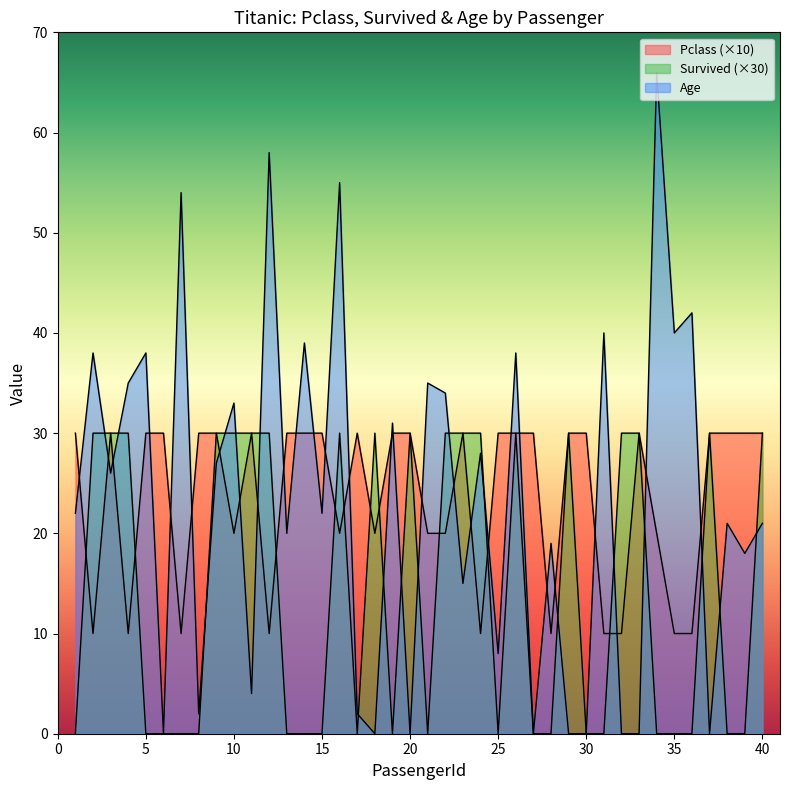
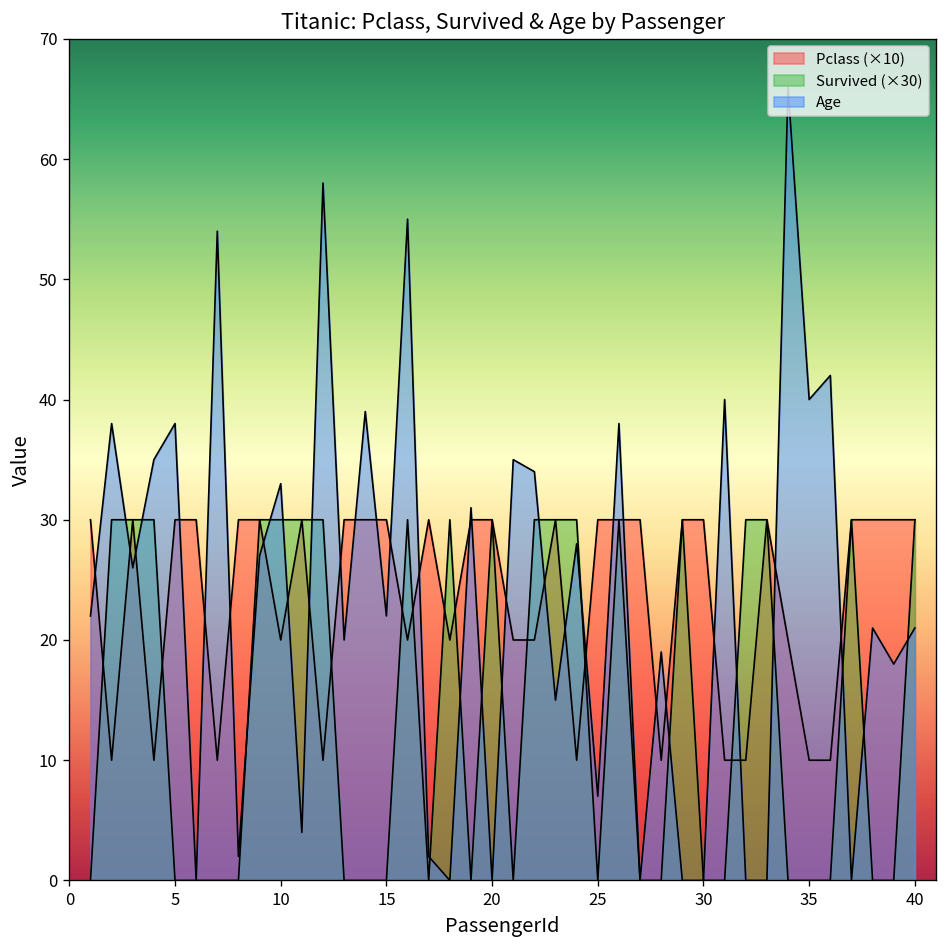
  {
    "Pclass (×10)": {
      "5": 30,
      "10": 20,
      "15": 30,
      "25": 30,
      "30": 30,
      "35": 10
    },
    "Survived (×30)": {
      "5": 0,
      "10": 30,
      "15": 0,
      "25": 0,
      "35": 0
    },
    "Age": {
      "5": 38,
      "10": 33,
      "15": 22,
      "20": 0,
-     "25": 8,
+     "25": 7,
      "35": 40,
      "40": 21
    }
  }
